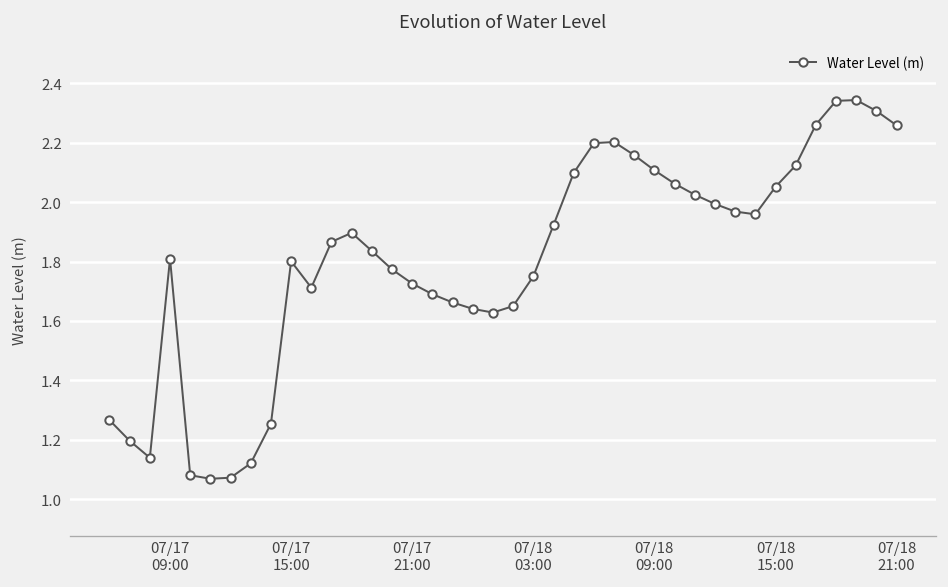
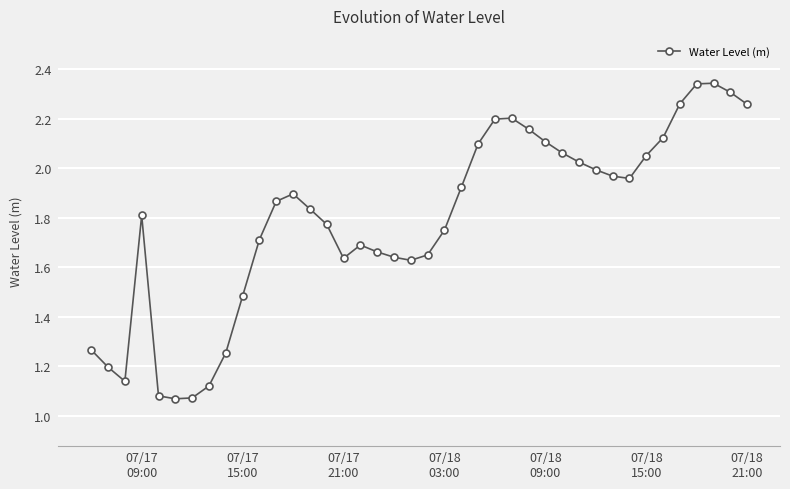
  {
    "07/17 09:00": 1.81,
-   "07/17 15:00": 1.80,
-   "07/17 21:00": 1.73,
+   "07/17 15:00": 1.48,
+   "07/17 21:00": 1.64,
    "07/18 03:00": 1.75,
    "07/18 09:00": 2.11,
    "07/18 15:00": 2.05,
    "07/18 21:00": 2.26
  }
